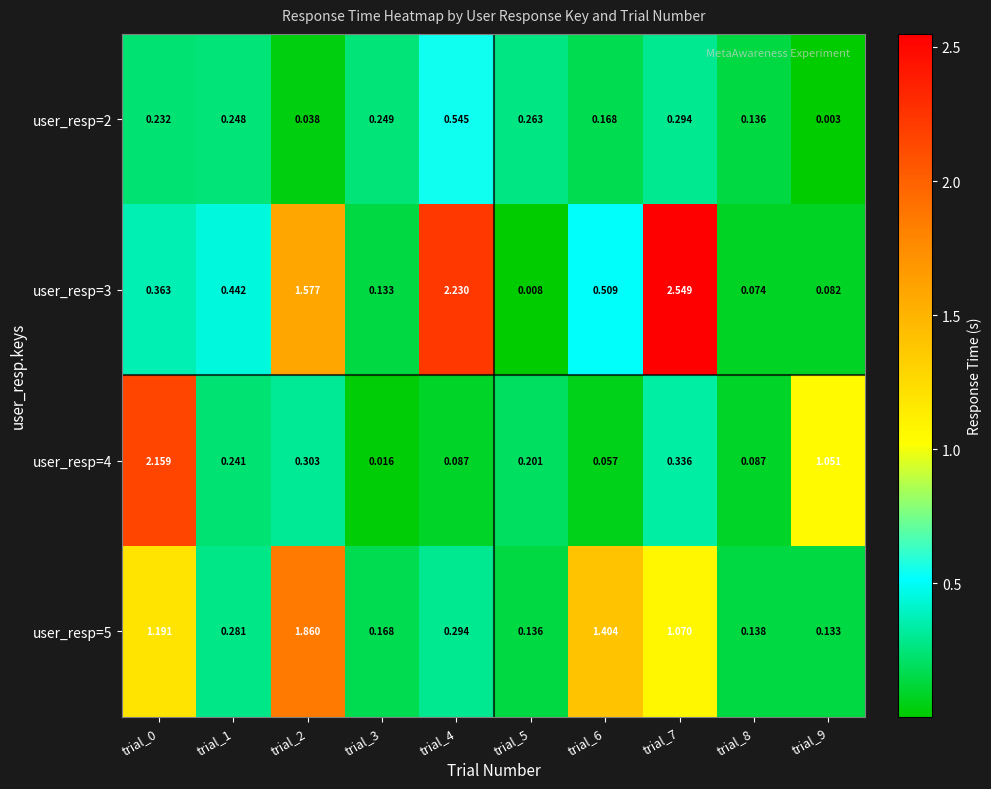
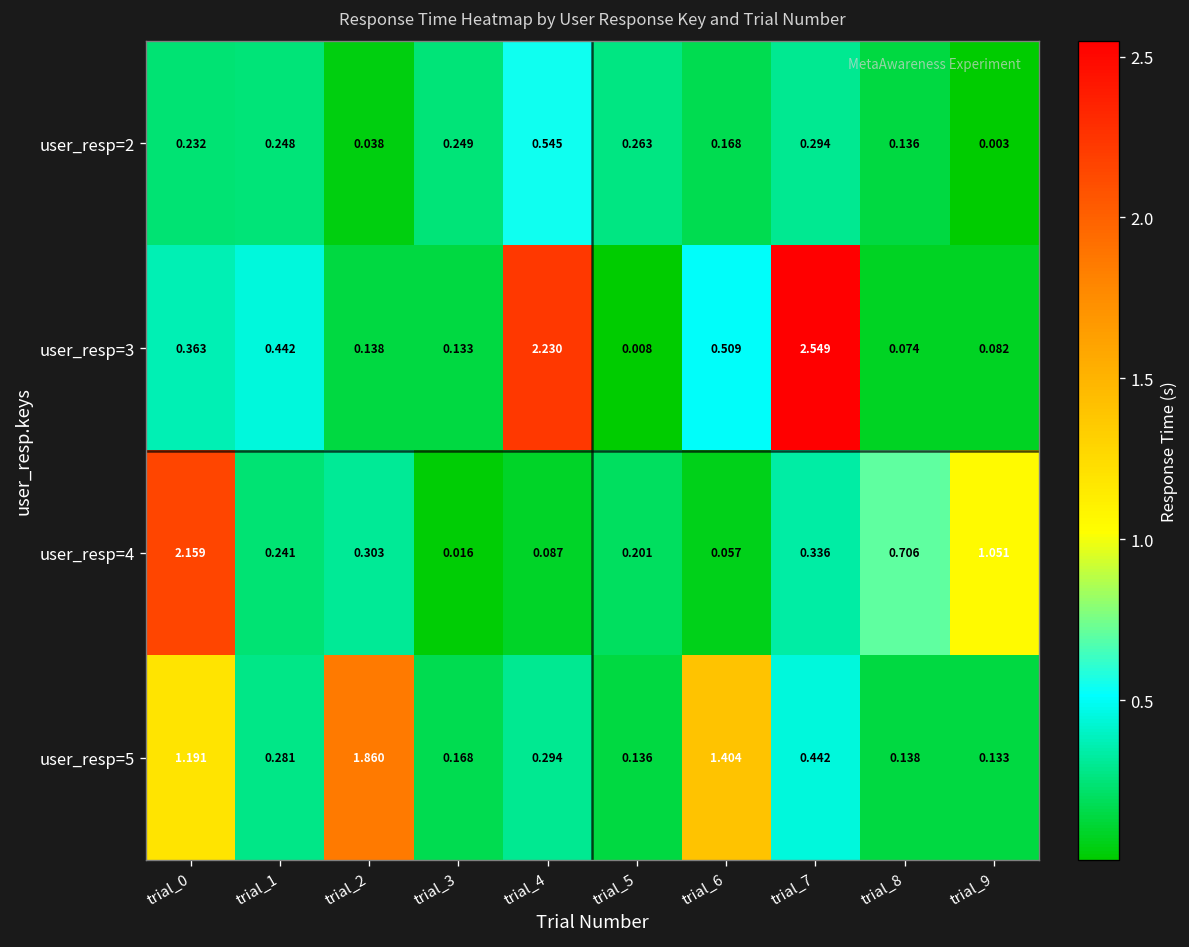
  {
    "user_resp=2": {
      "trial_0": 0.232,
      "trial_1": 0.248,
      "trial_2": 0.038,
      "trial_3": 0.249,
      "trial_4": 0.545,
      "trial_5": 0.263,
      "trial_6": 0.168,
      "trial_7": 0.294,
      "trial_9": 0.003
    },
    "user_resp=3": {
      "trial_0": 0.363,
      "trial_1": 0.442,
-     "trial_2": 1.577,
+     "trial_2": 0.138,
      "trial_3": 0.133,
      "trial_4": 2.230,
      "trial_5": 0.008,
      "trial_6": 0.509,
      "trial_7": 2.549,
      "trial_8": 0.074,
      "trial_9": 0.082
    },
    "user_resp=4": {
      "trial_0": 2.159,
      "trial_1": 0.241,
      "trial_2": 0.303,
      "trial_3": 0.016,
      "trial_4": 0.087,
      "trial_5": 0.201,
      "trial_6": 0.057,
      "trial_7": 0.336,
-     "trial_8": 0.087,
+     "trial_8": 0.706,
      "trial_9": 1.051
    },
    "user_resp=5": {
      "trial_0": 1.191,
      "trial_1": 0.281,
      "trial_2": 1.860,
      "trial_3": 0.168,
      "trial_4": 0.294,
      "trial_5": 0.136,
      "trial_6": 1.404,
-     "trial_7": 1.070,
+     "trial_7": 0.442,
      "trial_8": 0.138,
      "trial_9": 0.133
    }
  }
